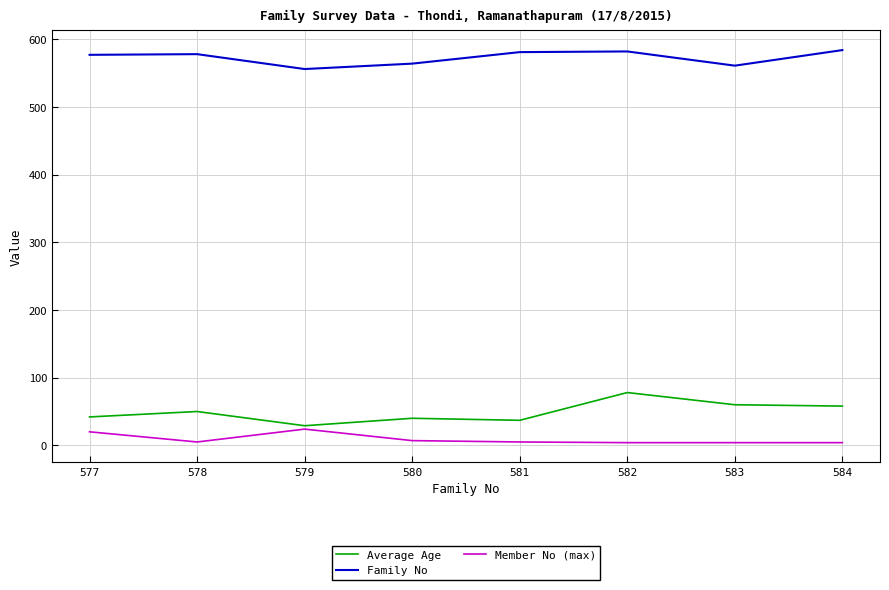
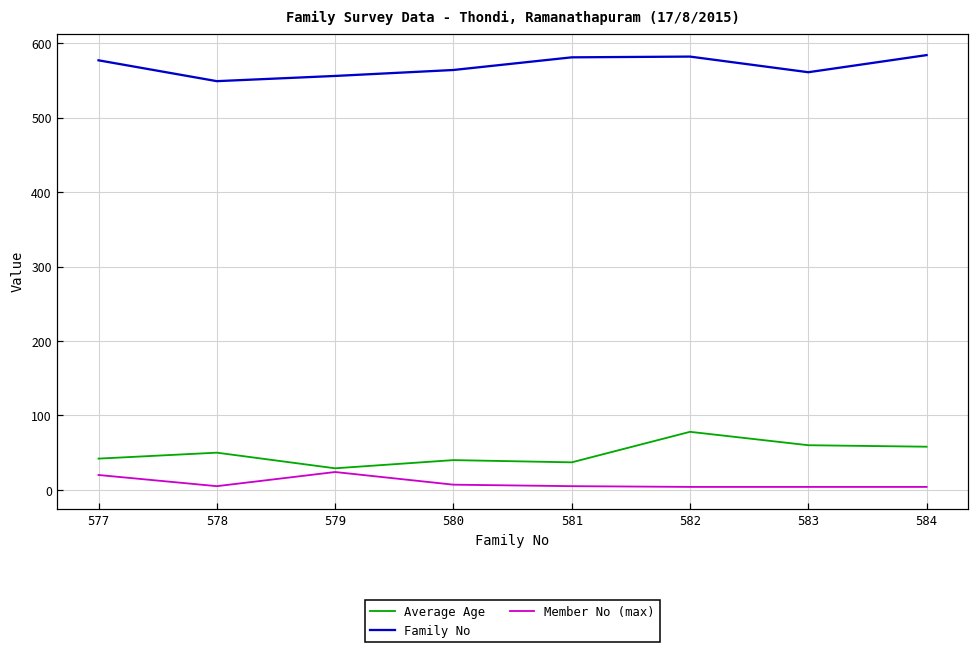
  {
    "Average Age": {
      "577": 40,
      "578": 50,
      "579": 30,
      "580": 40,
      "581": 40,
      "582": 80,
      "583": 60,
      "584": 60
    },
    "Family No": {
      "577": 580,
-     "578": 580,
+     "578": 550,
      "579": 560,
      "580": 560,
      "581": 580,
      "582": 580,
      "583": 560,
      "584": 580
    },
    "Member No (max)": {
      "577": 20,
      "578": 10,
      "579": 20,
      "580": 10,
      "581": 10,
      "582": 0,
      "583": 0,
      "584": 0
    }
  }
